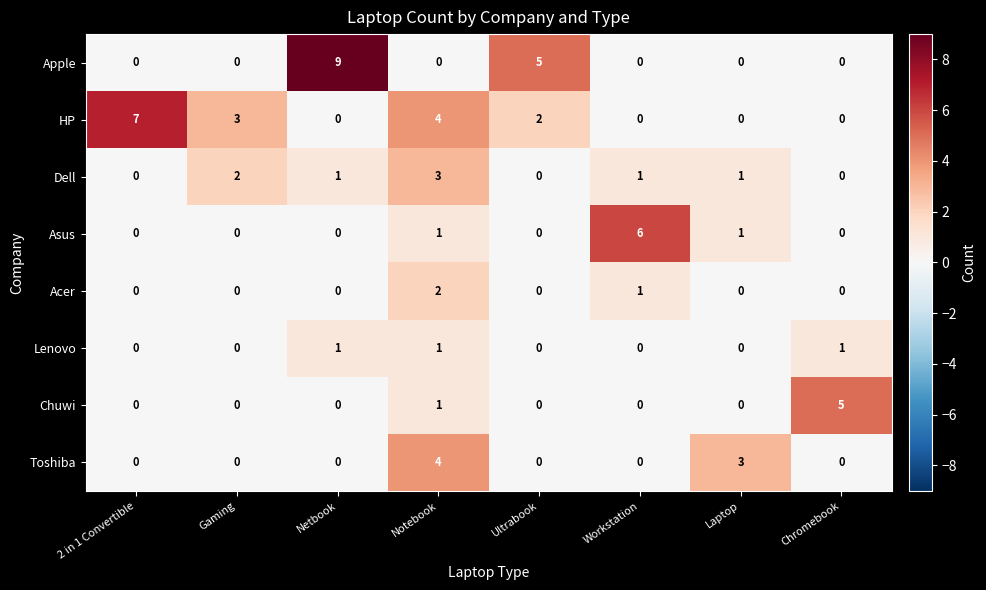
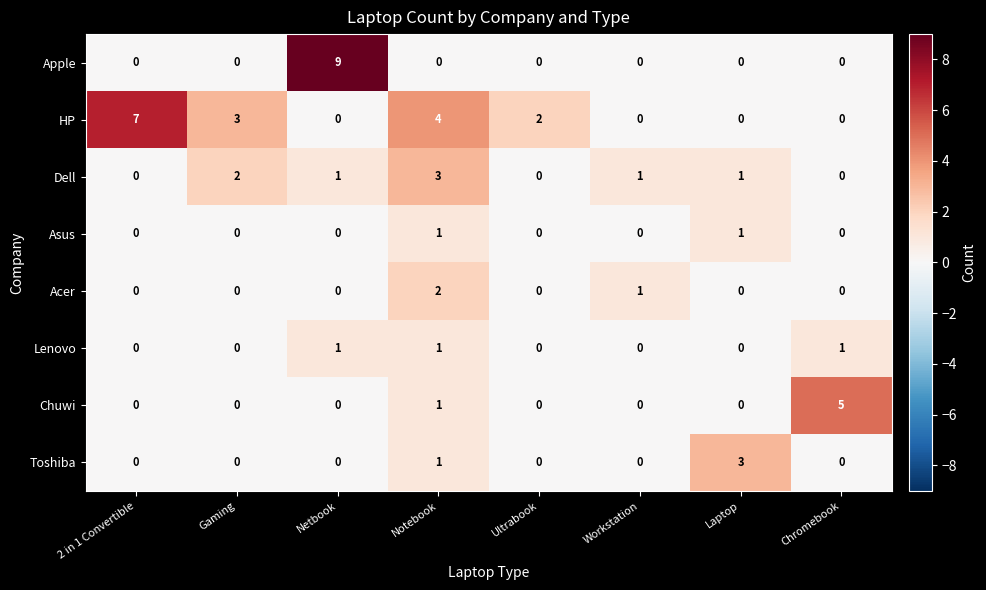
  {
    "Apple": {
      "2 in 1 Convertible": 0,
      "Gaming": 0,
      "Netbook": 9,
      "Notebook": 0,
-     "Ultrabook": 5,
+     "Ultrabook": 0,
      "Workstation": 0,
      "Laptop": 0,
      "Chromebook": 0
    },
    "HP": {
      "2 in 1 Convertible": 7,
      "Gaming": 3,
      "Netbook": 0,
      "Notebook": 4,
      "Ultrabook": 2,
      "Workstation": 0,
      "Laptop": 0,
      "Chromebook": 0
    },
    "Dell": {
      "2 in 1 Convertible": 0,
      "Gaming": 2,
      "Netbook": 1,
      "Notebook": 3,
      "Ultrabook": 0,
      "Workstation": 1,
      "Laptop": 1,
      "Chromebook": 0
    },
    "Asus": {
      "2 in 1 Convertible": 0,
      "Gaming": 0,
      "Netbook": 0,
      "Notebook": 1,
      "Ultrabook": 0,
-     "Workstation": 6,
+     "Workstation": 0,
      "Laptop": 1,
      "Chromebook": 0
    },
    "Acer": {
      "2 in 1 Convertible": 0,
      "Gaming": 0,
      "Netbook": 0,
      "Notebook": 2,
      "Ultrabook": 0,
      "Workstation": 1,
      "Laptop": 0,
      "Chromebook": 0
    },
    "Lenovo": {
      "2 in 1 Convertible": 0,
      "Gaming": 0,
      "Netbook": 1,
      "Notebook": 1,
      "Ultrabook": 0,
      "Workstation": 0,
      "Laptop": 0,
      "Chromebook": 1
    },
    "Chuwi": {
      "2 in 1 Convertible": 0,
      "Gaming": 0,
      "Netbook": 0,
      "Notebook": 1,
      "Ultrabook": 0,
      "Workstation": 0,
      "Laptop": 0,
      "Chromebook": 5
    },
    "Toshiba": {
      "2 in 1 Convertible": 0,
      "Gaming": 0,
      "Netbook": 0,
-     "Notebook": 4,
+     "Notebook": 1,
      "Ultrabook": 0,
      "Workstation": 0,
      "Laptop": 3,
      "Chromebook": 0
    }
  }
